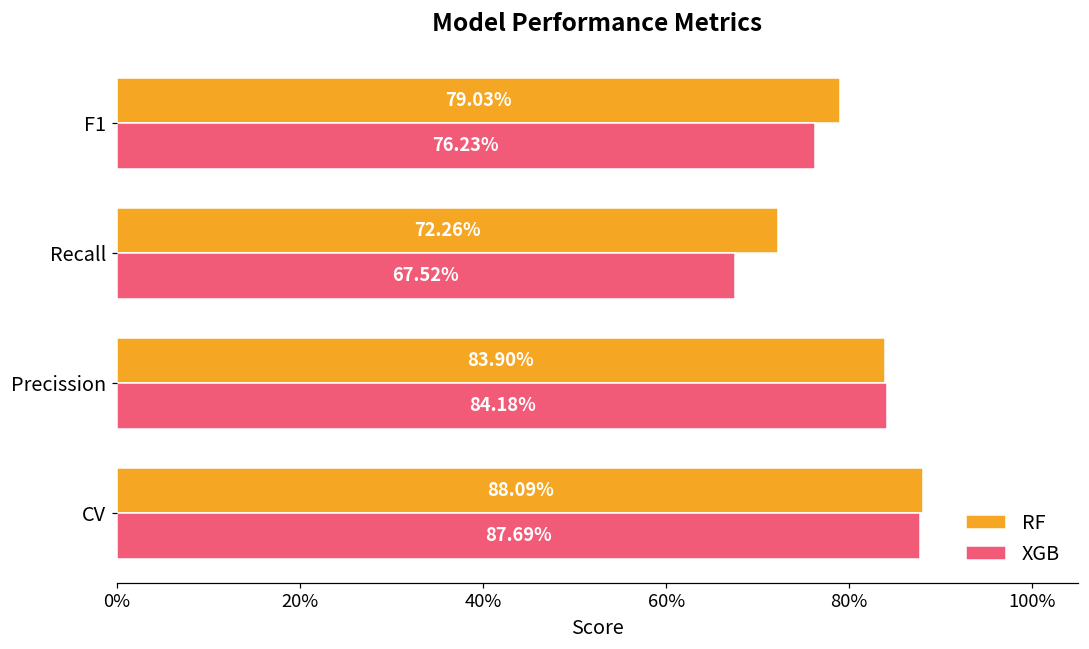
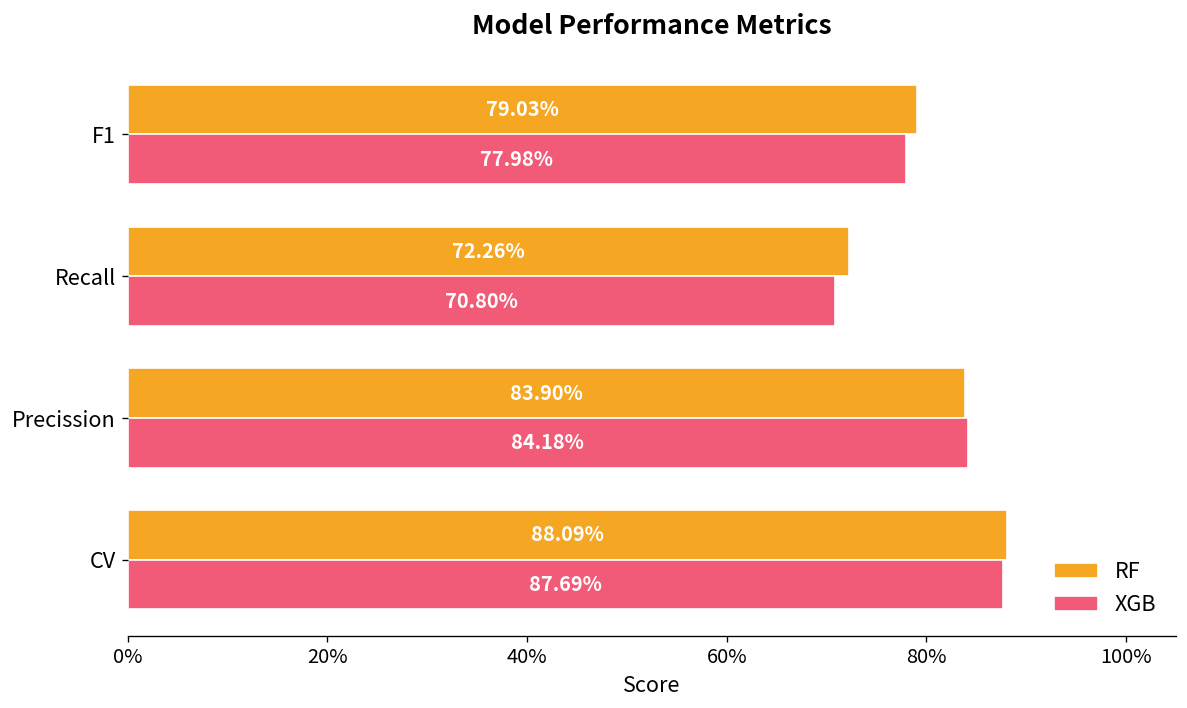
  {
    "RF": {
      "F1": "79.03%",
      "Recall": "72.26%",
      "Precission": "83.90%",
      "CV": "88.09%"
    },
    "XGB": {
-     "F1": "76.23%",
-     "Recall": "67.52%",
+     "F1": "77.98%",
+     "Recall": "70.80%",
      "Precission": "84.18%",
      "CV": "87.69%"
    }
  }
